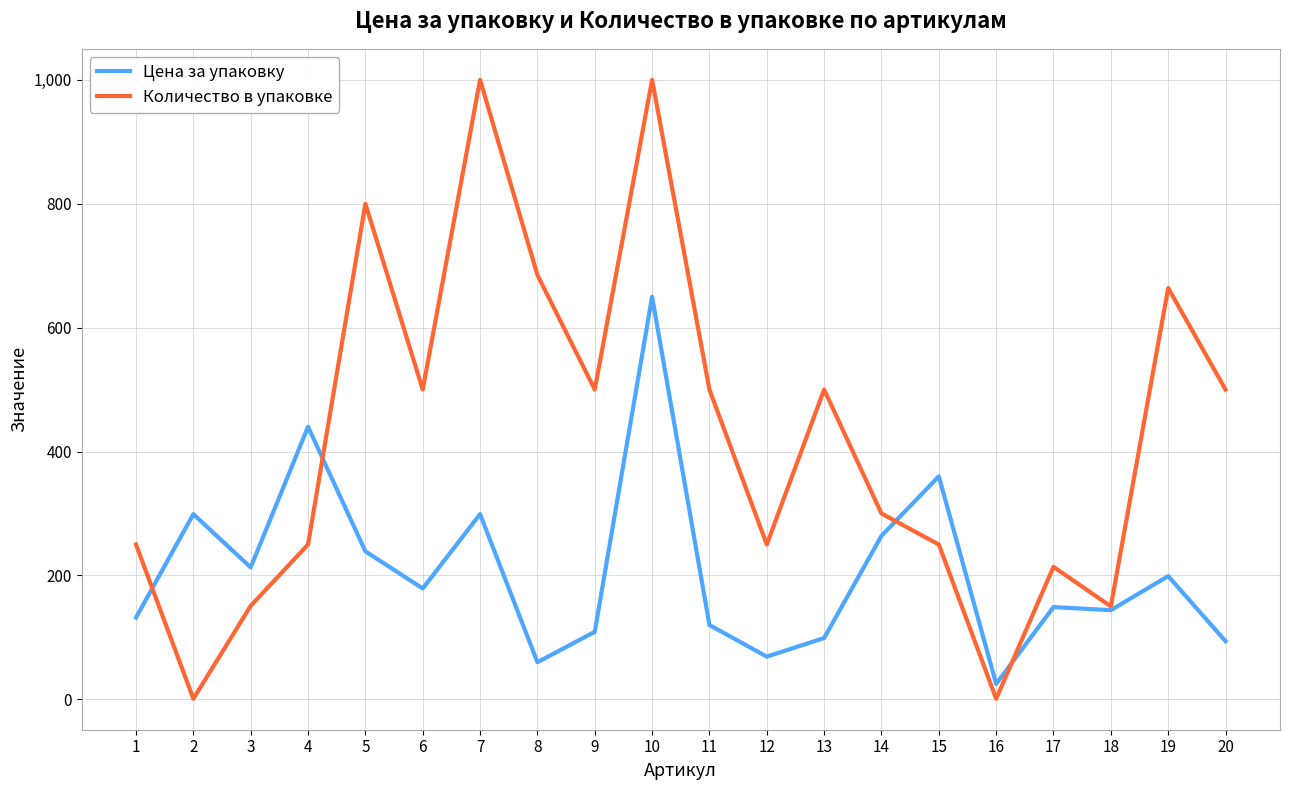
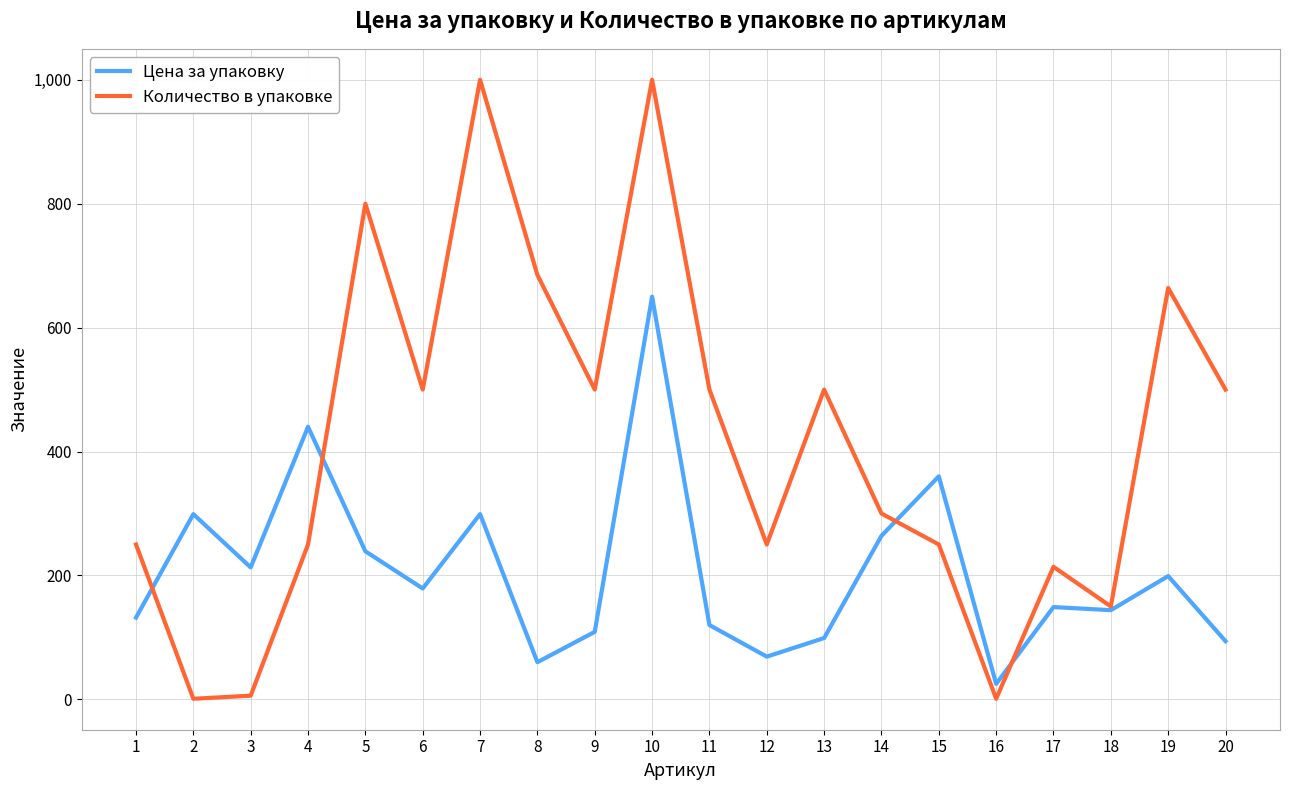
  {
    "Цена за упаковку": {
      "1": "130",
      "2": "300",
      "3": "210",
      "4": "440",
      "5": "240",
      "6": "180",
      "7": "300",
      "8": "60",
      "9": "110",
      "10": "650",
      "11": "120",
      "12": "70",
      "13": "100",
      "14": "260",
      "15": "360",
      "16": "30",
      "17": "150",
      "18": "140",
      "19": "200",
      "20": "90"
    },
    "Количество в упаковке": {
      "1": "250",
      "2": "0",
-     "3": "150",
+     "3": "10",
      "4": "250",
      "5": "800",
      "6": "500",
      "7": "1,000",
      "8": "690",
      "9": "500",
      "10": "1,000",
      "11": "500",
      "12": "250",
      "13": "500",
      "14": "300",
      "15": "250",
      "16": "0",
      "17": "210",
      "18": "150",
      "19": "660",
      "20": "500"
    }
  }
